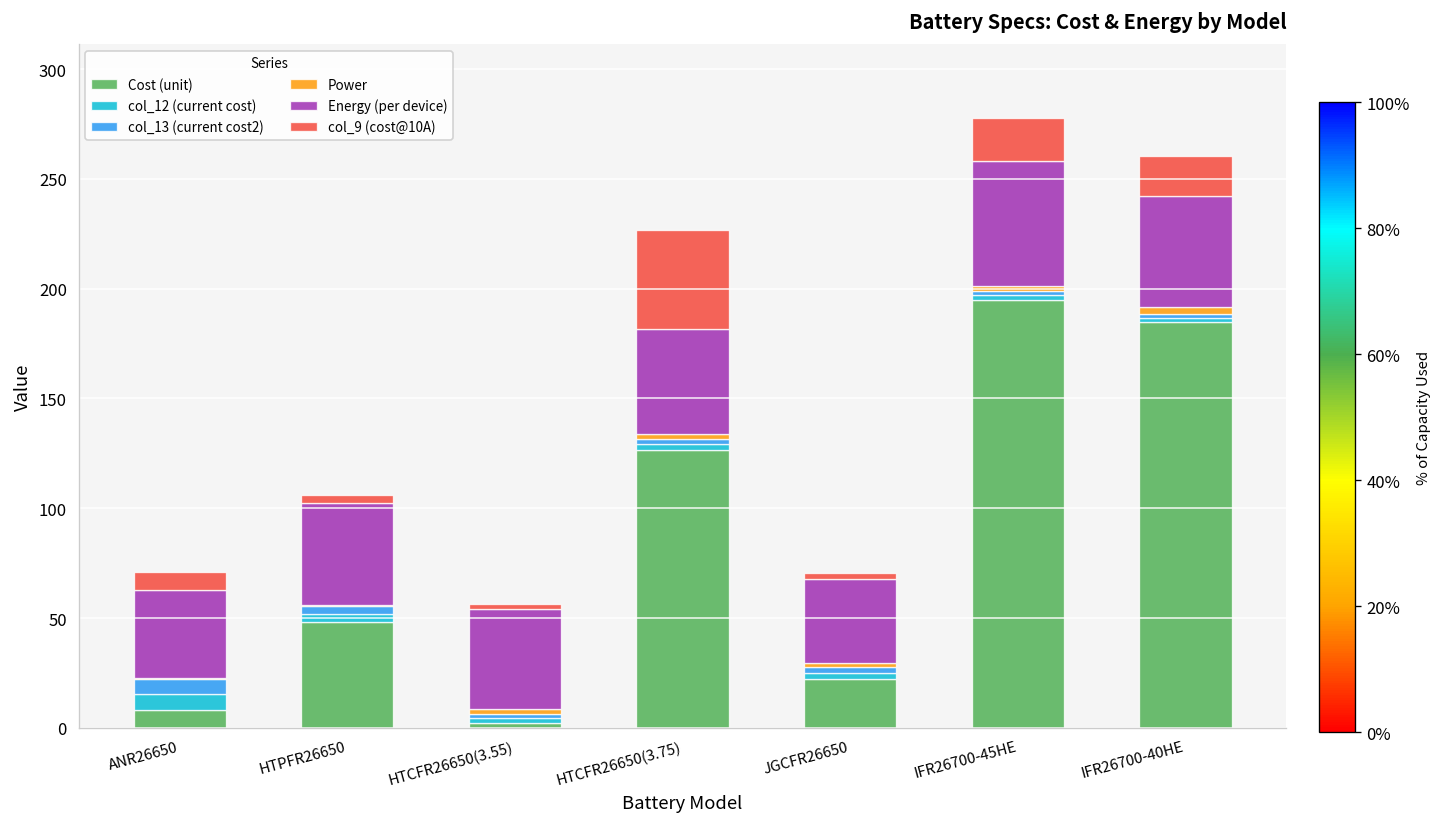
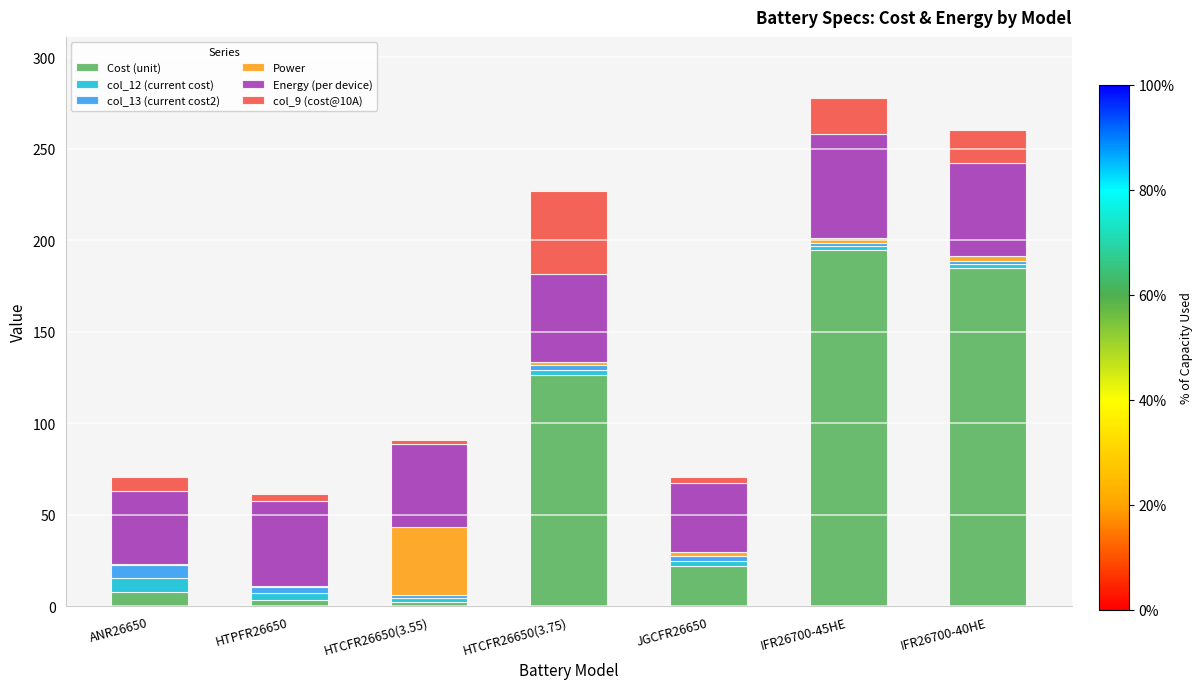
  {
    "Cost (unit)": {
      "ANR26650": 8,
-     "HTPFR26650": 48,
+     "HTPFR26650": 4,
      "HTCFR26650(3.55)": 2,
      "HTCFR26650(3.75)": 126,
      "JGCFR26650": 22,
      "IFR26700-45HE": 195,
      "IFR26700-40HE": 185
    },
    "Power": {
-     "HTCFR26650(3.55)": 2,
+     "HTCFR26650(3.55)": 37,
      "HTCFR26650(3.75)": 2,
      "JGCFR26650": 2,
      "IFR26700-45HE": 3,
      "IFR26700-40HE": 3
    },
    "Energy (per device)": {
      "ANR26650": 40,
      "HTPFR26650": 46,
      "HTCFR26650(3.55)": 45,
      "HTCFR26650(3.75)": 48,
      "JGCFR26650": 38,
      "IFR26700-45HE": 57,
      "IFR26700-40HE": 51
    },
    "col_9 (cost@10A)": {
      "ANR26650": 8,
      "HTPFR26650": 4,
      "HTCFR26650(3.55)": 2,
      "HTCFR26650(3.75)": 45,
      "JGCFR26650": 3,
      "IFR26700-45HE": 20,
      "IFR26700-40HE": 19
    }
  }
